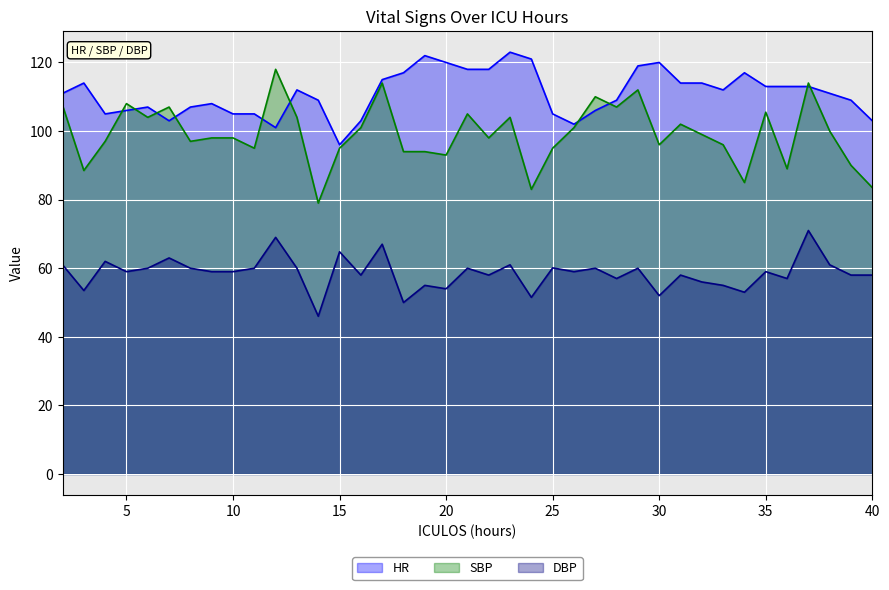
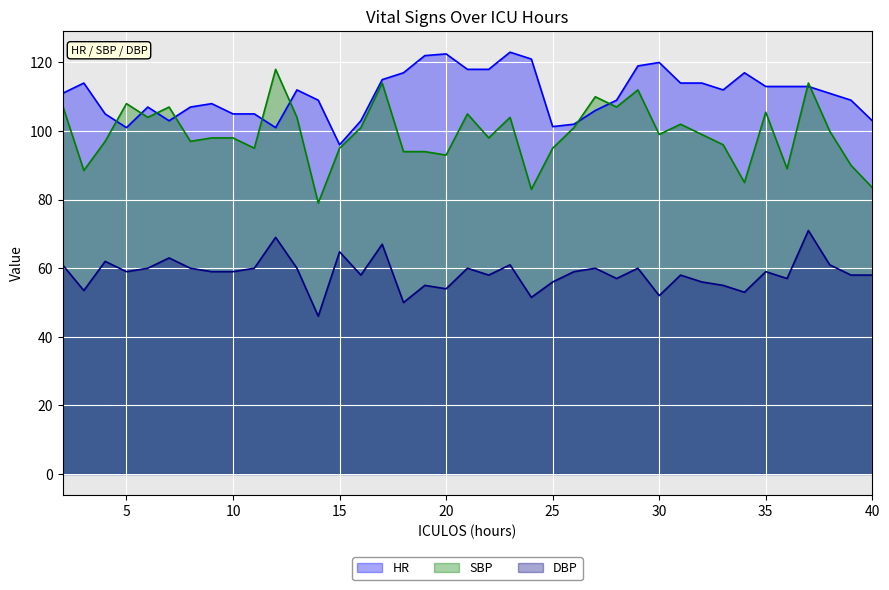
  {
    "HR": {
-     "5": 106,
+     "5": 101,
      "10": 105,
      "15": 96,
-     "20": 120,
-     "25": 105,
+     "20": 123,
+     "25": 101,
      "30": 120,
      "35": 113,
      "40": 103
    },
    "SBP": {
      "5": 108,
      "10": 98,
      "15": 95,
      "20": 93,
      "25": 95,
-     "30": 96,
+     "30": 99,
      "35": 106,
      "40": 84
    },
    "DBP": {
      "5": 59,
      "10": 59,
      "15": 65,
      "20": 54,
-     "25": 60,
+     "25": 56,
      "30": 52,
      "35": 59,
      "40": 58
    }
  }
